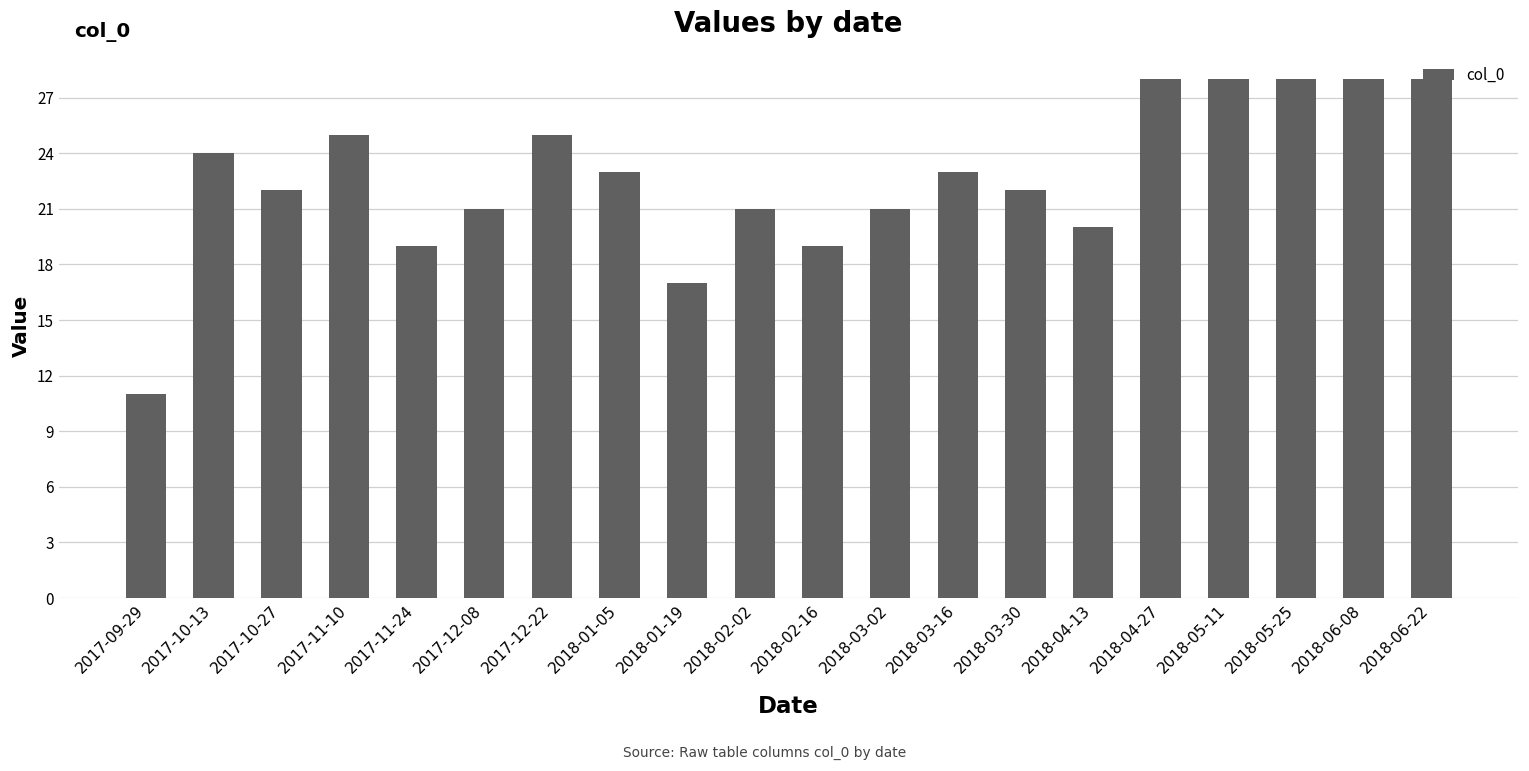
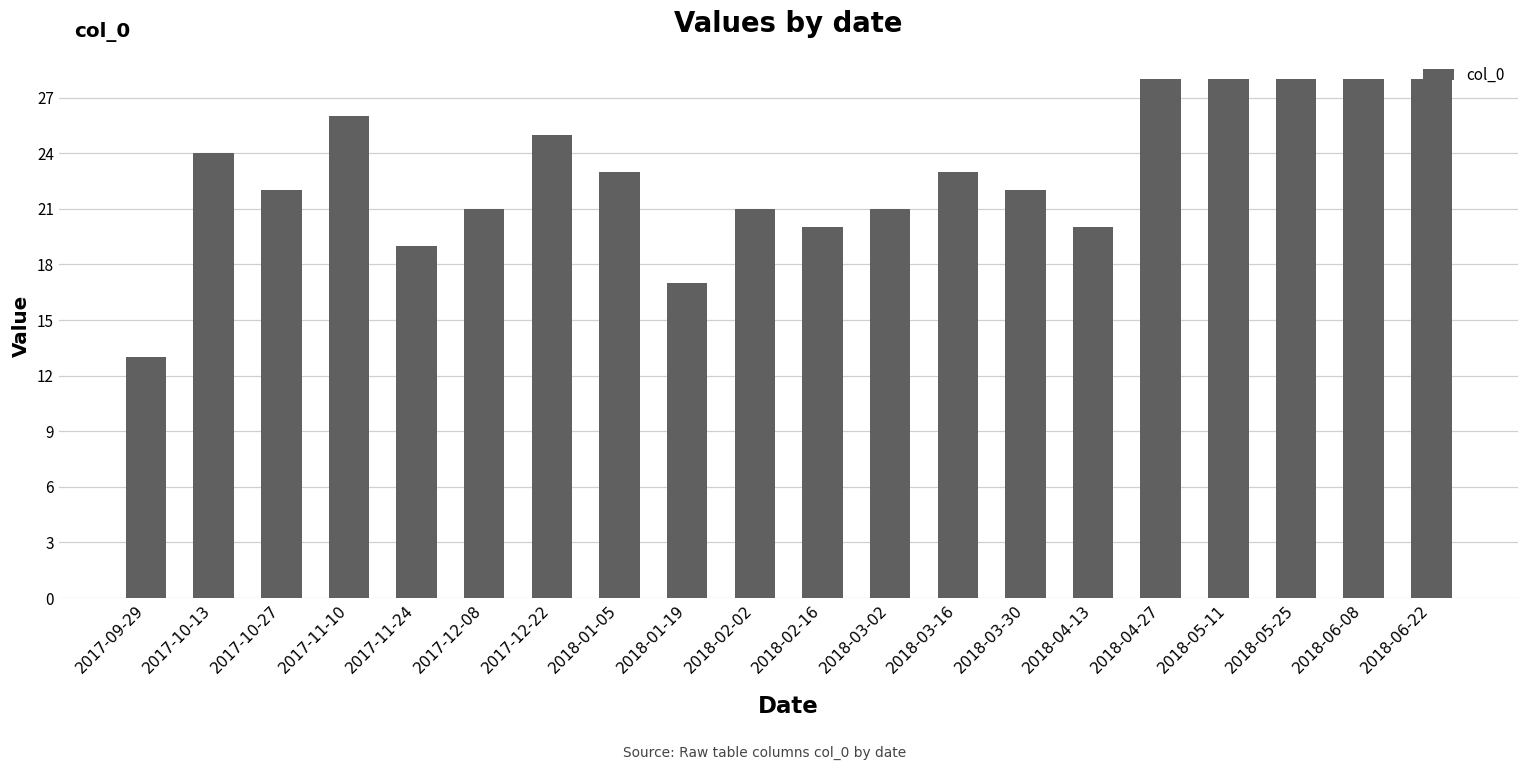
  {
-   "2017-09-29": 11,
+   "2017-09-29": 13,
    "2017-10-13": 24,
    "2017-10-27": 22,
-   "2017-11-10": 25,
+   "2017-11-10": 26,
    "2017-11-24": 19,
    "2017-12-08": 21,
    "2017-12-22": 25,
    "2018-01-05": 23,
    "2018-01-19": 17,
    "2018-02-02": 21,
-   "2018-02-16": 19,
+   "2018-02-16": 20,
    "2018-03-02": 21,
    "2018-03-16": 23,
    "2018-03-30": 22,
    "2018-04-13": 20,
    "2018-04-27": 28,
    "2018-05-11": 28,
    "2018-05-25": 28,
    "2018-06-08": 28,
    "2018-06-22": 28
  }
